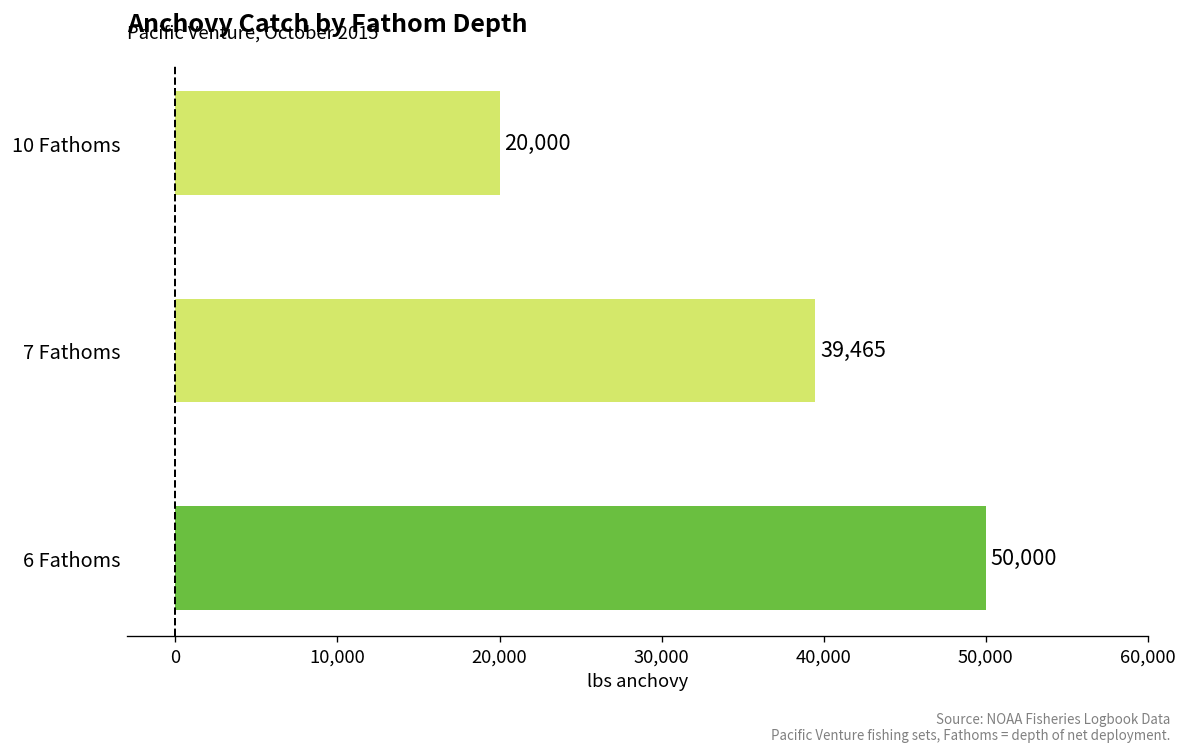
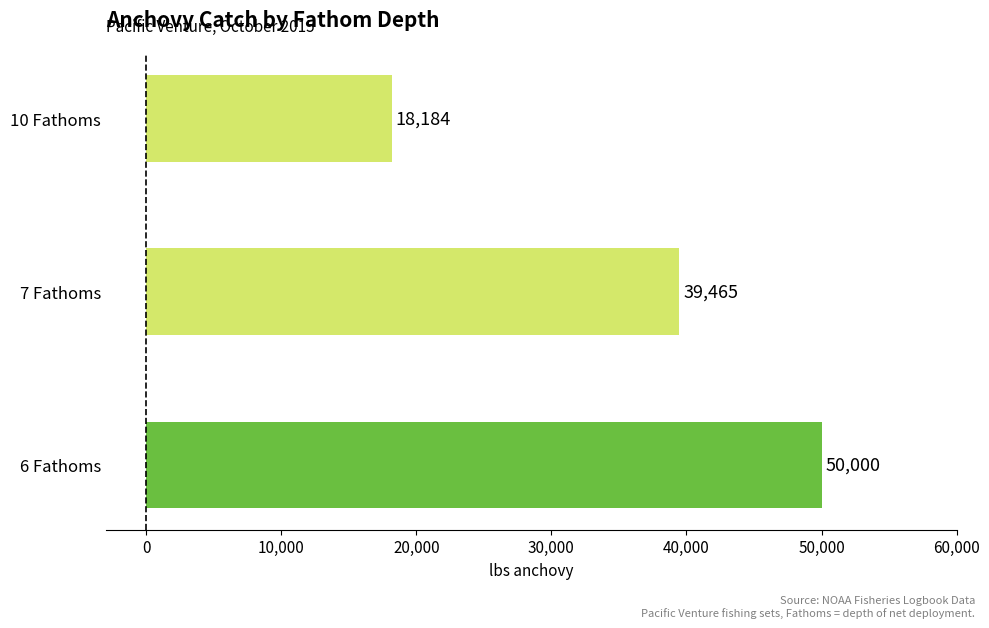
  {
-   "10 Fathoms": "20,000",
+   "10 Fathoms": "18,184",
    "7 Fathoms": "39,465",
    "6 Fathoms": "50,000"
  }
